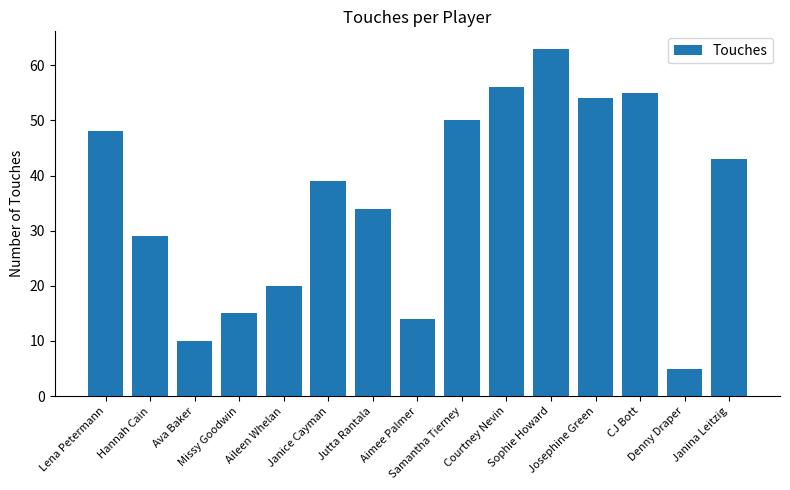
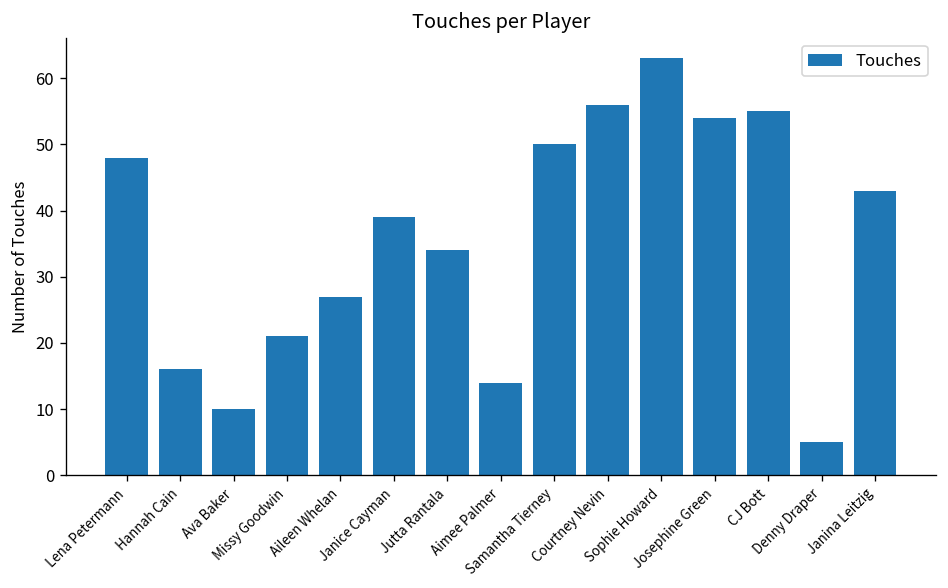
  {
    "Lena Petermann": 48,
-   "Hannah Cain": 29,
+   "Hannah Cain": 16,
    "Ava Baker": 10,
-   "Missy Goodwin": 15,
-   "Aileen Whelan": 20,
+   "Missy Goodwin": 21,
+   "Aileen Whelan": 27,
    "Janice Cayman": 39,
    "Jutta Rantala": 34,
    "Aimee Palmer": 14,
    "Samantha Tierney": 50,
    "Courtney Nevin": 56,
    "Sophie Howard": 63,
    "Josephine Green": 54,
    "CJ Bott": 55,
    "Denny Draper": 5,
    "Janina Leitzig": 43
  }
